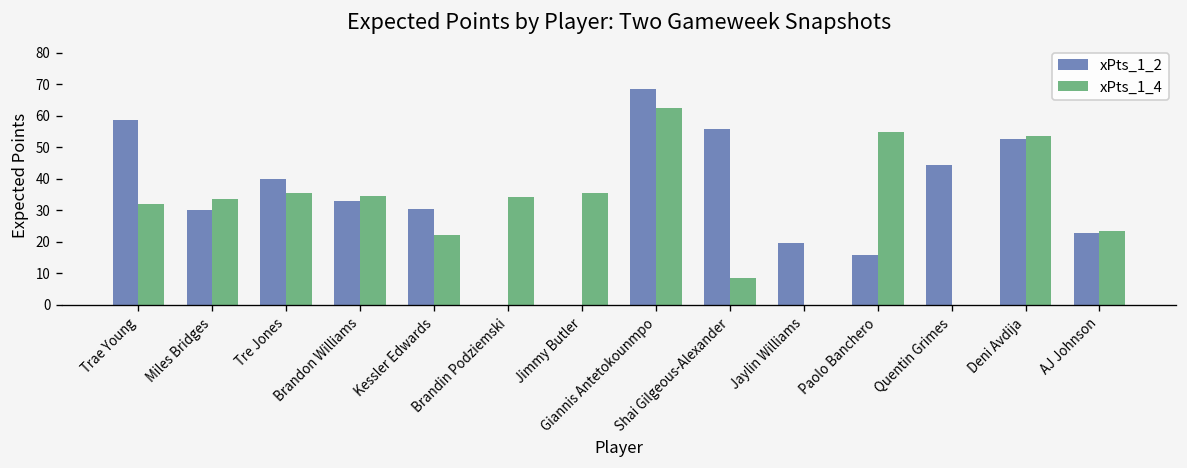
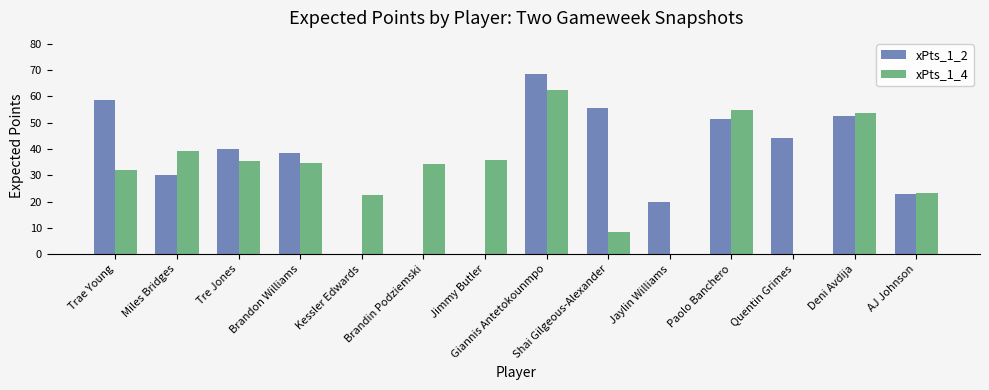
  {
    "xPts_1_2": {
      "Trae Young": 59,
      "Miles Bridges": 30,
      "Tre Jones": 40,
-     "Brandon Williams": 33,
-     "Kessler Edwards": 30,
+     "Brandon Williams": 39,
+     "Kessler Edwards": 0,
      "Brandin Podziemski": 0,
      "Jimmy Butler": 0,
      "Giannis Antetokounmpo": 69,
      "Shai Gilgeous-Alexander": 56,
      "Jaylin Williams": 20,
-     "Paolo Banchero": 16,
+     "Paolo Banchero": 51,
      "Quentin Grimes": 44,
      "Deni Avdija": 53,
      "AJ Johnson": 23
    },
    "xPts_1_4": {
      "Trae Young": 32,
-     "Miles Bridges": 34,
+     "Miles Bridges": 39,
      "Tre Jones": 35,
      "Brandon Williams": 35,
      "Kessler Edwards": 22,
      "Brandin Podziemski": 34,
      "Jimmy Butler": 36,
      "Giannis Antetokounmpo": 63,
      "Shai Gilgeous-Alexander": 9,
      "Jaylin Williams": 0,
      "Paolo Banchero": 55,
      "Quentin Grimes": 0,
      "Deni Avdija": 54,
      "AJ Johnson": 23
    }
  }
